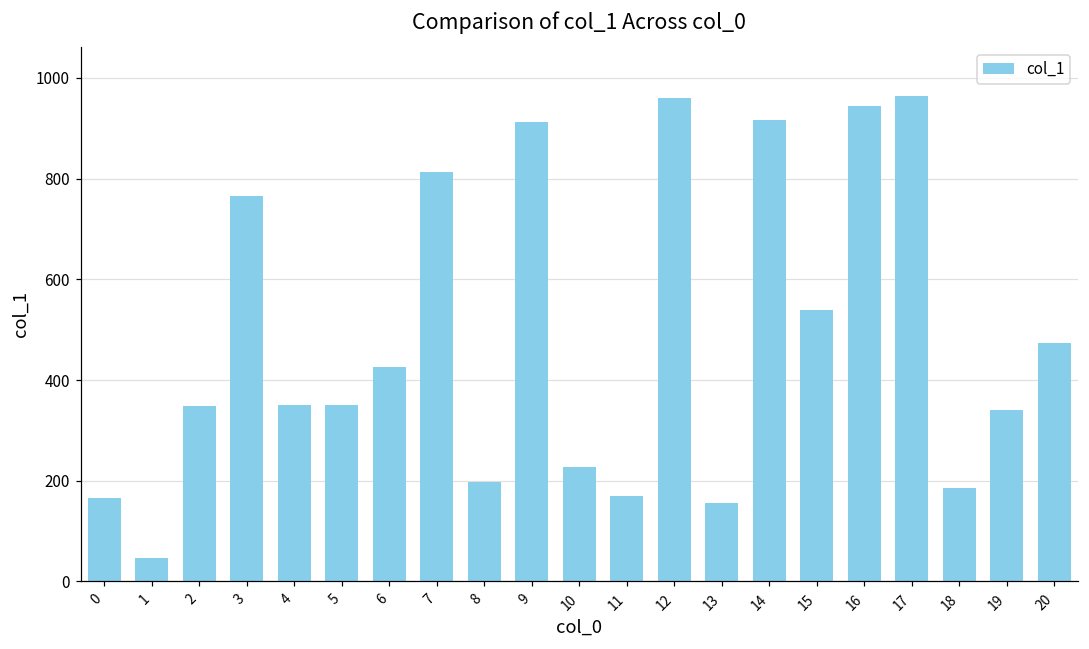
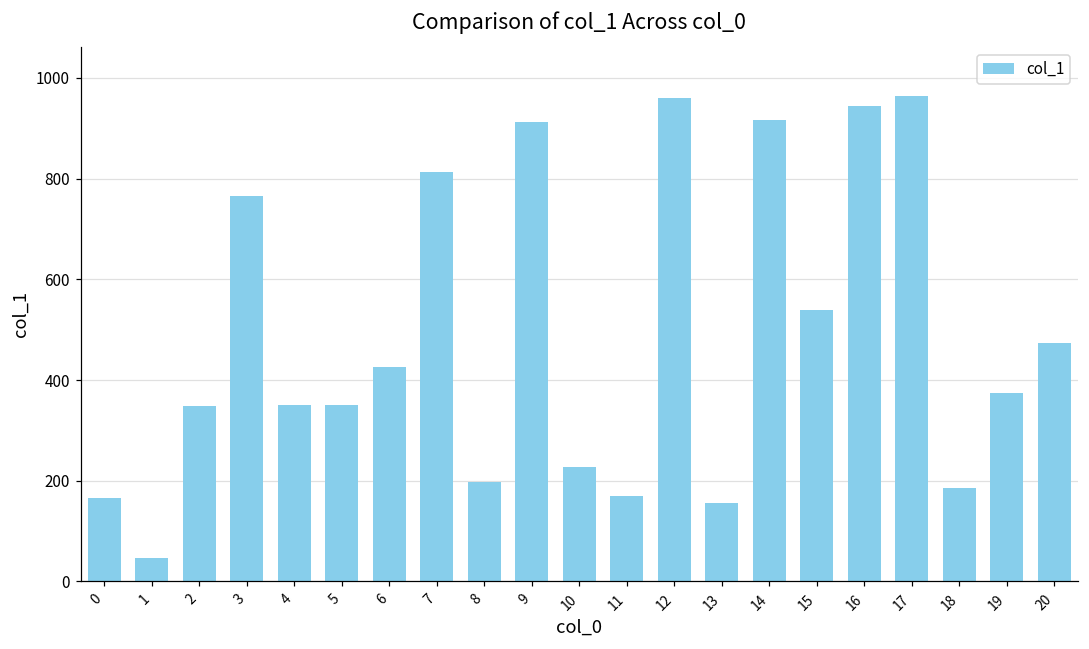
  {
    "0": 170,
    "1": 50,
    "2": 350,
    "3": 770,
    "4": 350,
    "5": 350,
    "6": 430,
    "7": 810,
    "8": 200,
    "9": 910,
    "10": 230,
    "11": 170,
    "12": 960,
    "13": 160,
    "14": 920,
    "15": 540,
    "16": 940,
    "17": 970,
    "18": 190,
-   "19": 340,
+   "19": 370,
    "20": 470
  }
